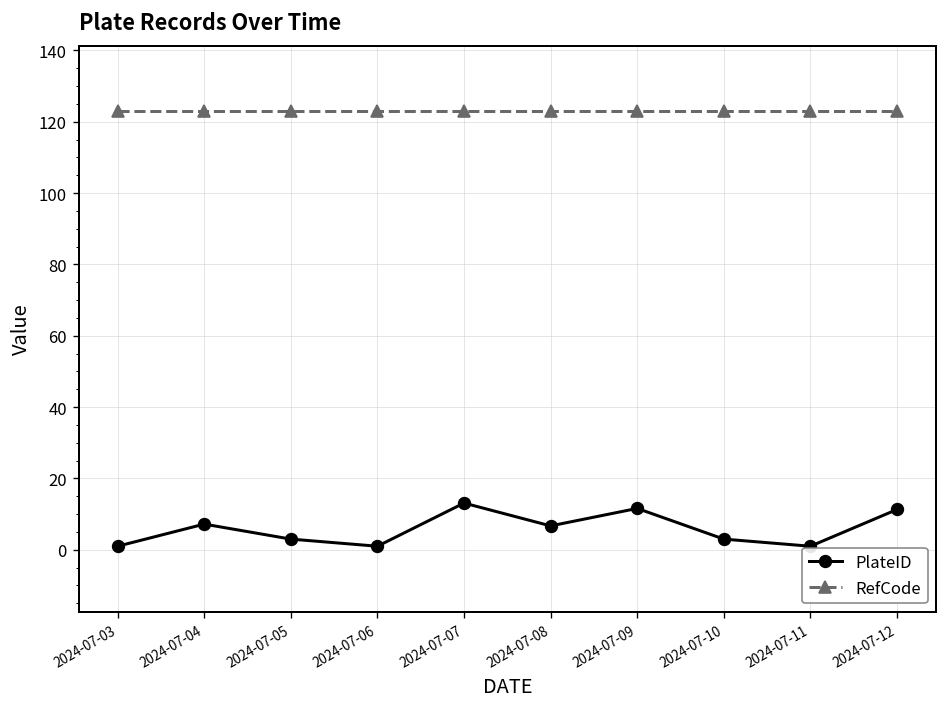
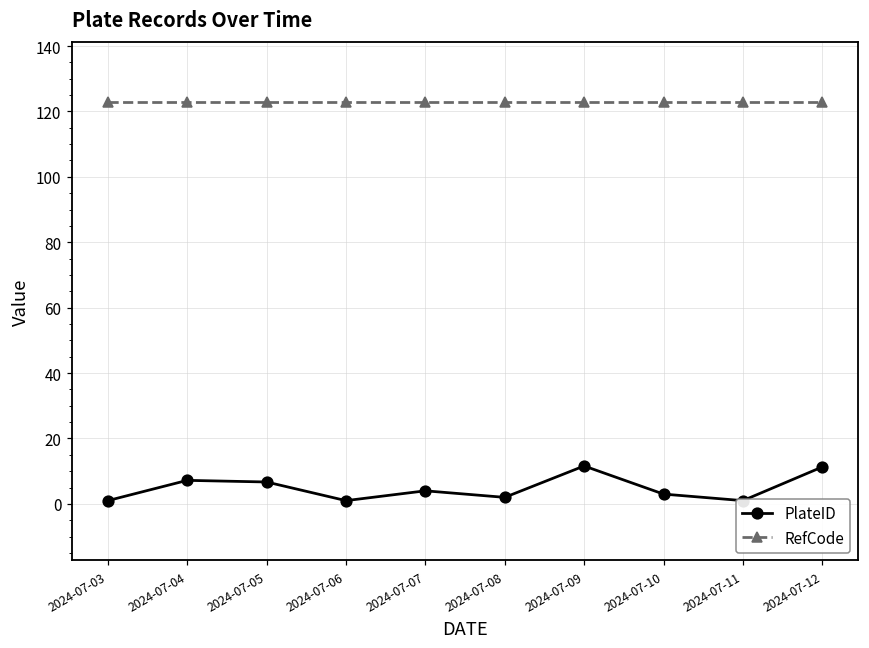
  {
    "PlateID": {
      "2024-07-03": 1,
      "2024-07-04": 7,
-     "2024-07-05": 3,
+     "2024-07-05": 7,
      "2024-07-06": 1,
-     "2024-07-07": 13,
-     "2024-07-08": 7,
+     "2024-07-07": 4,
+     "2024-07-08": 2,
      "2024-07-09": 12,
      "2024-07-10": 3,
      "2024-07-11": 1,
      "2024-07-12": 11
    },
    "RefCode": {
      "2024-07-03": 123,
      "2024-07-04": 123,
      "2024-07-05": 123,
      "2024-07-06": 123,
      "2024-07-07": 123,
      "2024-07-08": 123,
      "2024-07-09": 123,
      "2024-07-10": 123,
      "2024-07-11": 123,
      "2024-07-12": 123
    }
  }
